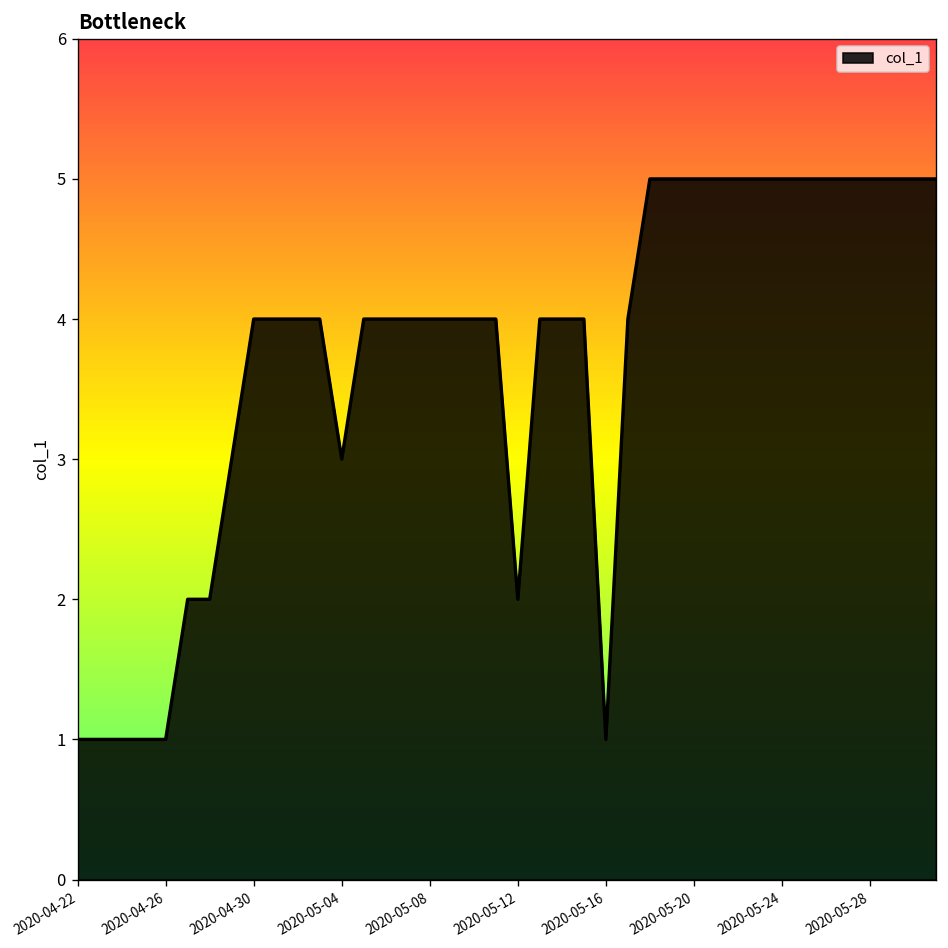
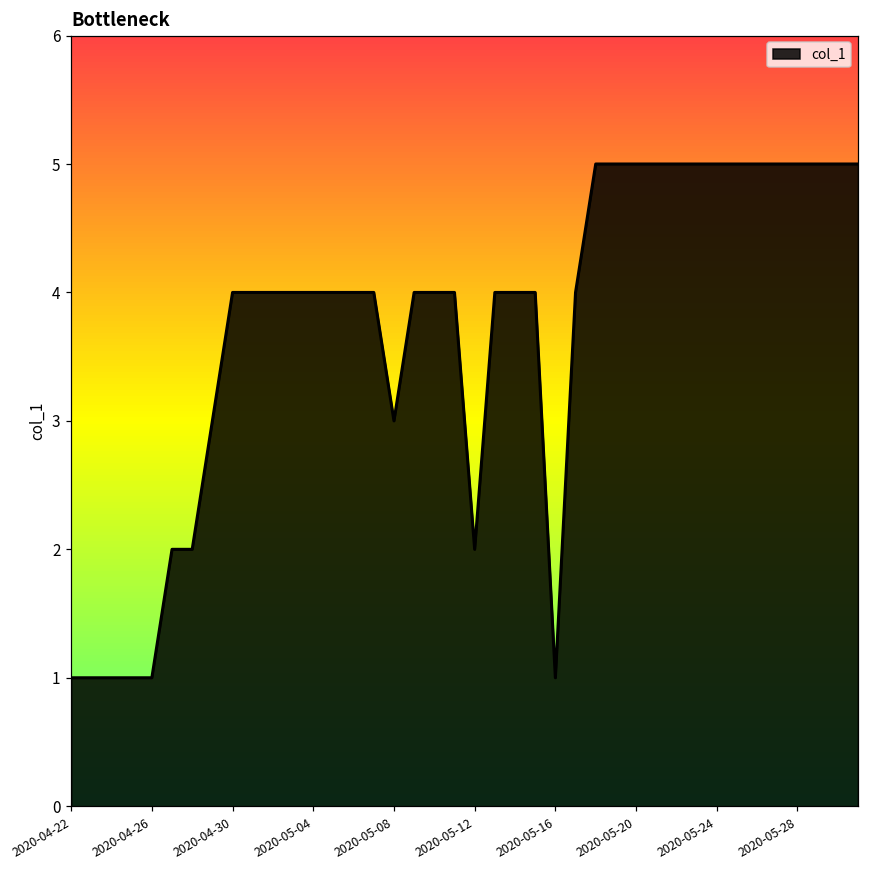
  {
    "2020-04-22": 1,
    "2020-04-26": 1,
    "2020-04-30": 4,
-   "2020-05-04": 3,
-   "2020-05-08": 4,
+   "2020-05-04": 4,
+   "2020-05-08": 3,
    "2020-05-12": 2,
    "2020-05-16": 1,
    "2020-05-20": 5,
    "2020-05-24": 5,
    "2020-05-28": 5
  }
